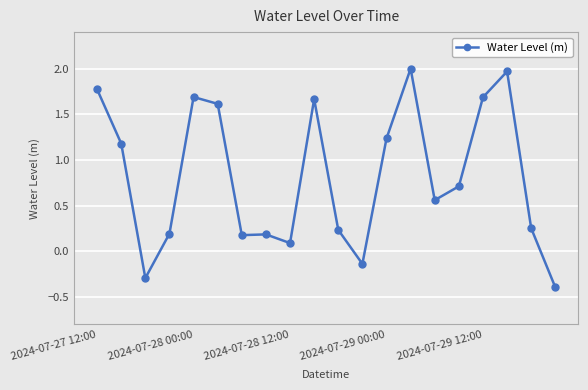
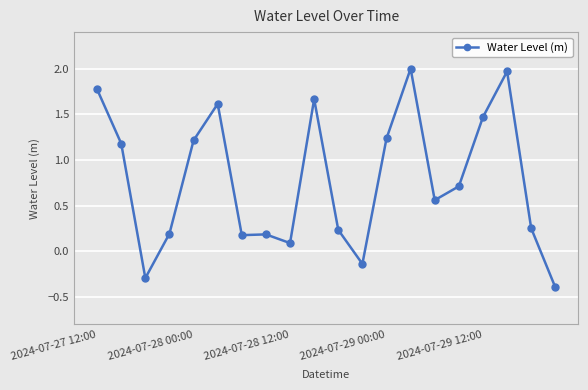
  {
    "2024-07-27 12:00": 1.8,
-   "2024-07-28 00:00": 1.7,
+   "2024-07-28 00:00": 1.2,
    "2024-07-28 12:00": 0.1,
    "2024-07-29 00:00": 1.2,
-   "2024-07-29 12:00": 1.7
+   "2024-07-29 12:00": 1.5
  }
